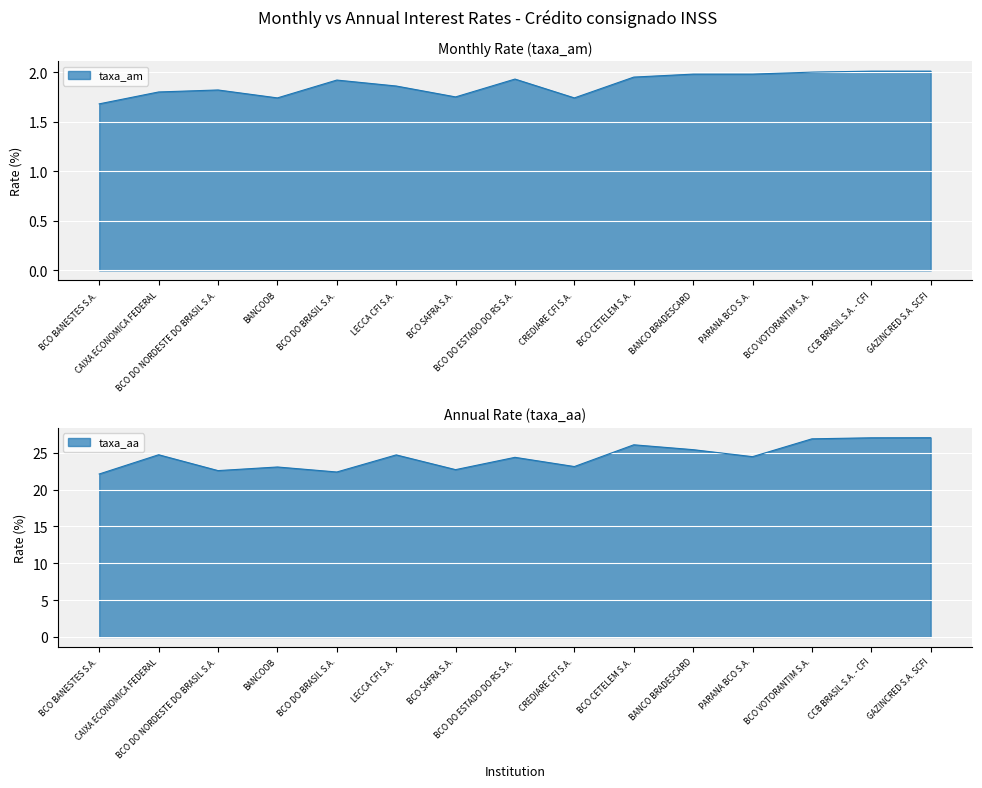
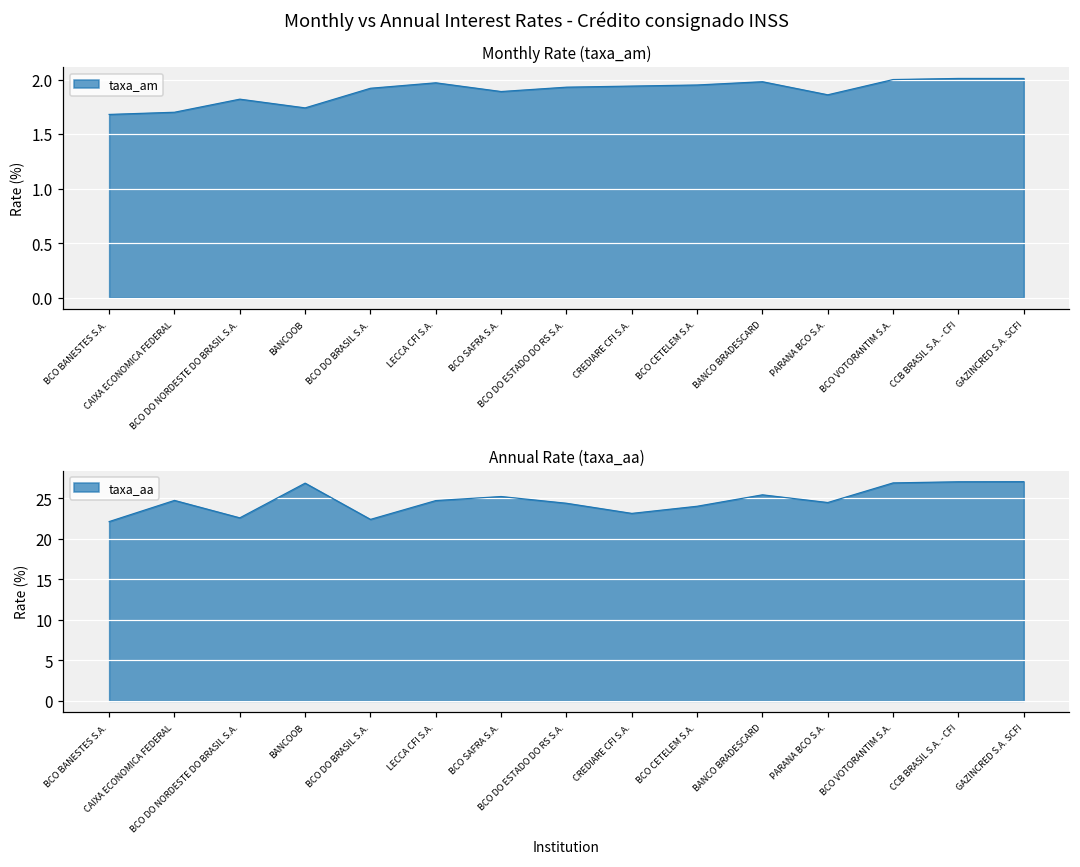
  {
    "Monthly Rate (taxa_am)": {
      "BCO BANESTES S.A.": 1.7,
-     "CAIXA ECONOMICA FEDERAL": 1.8,
+     "CAIXA ECONOMICA FEDERAL": 1.7,
      "BCO DO NORDESTE DO BRASIL S.A.": 1.8,
      "BANCOOB": 1.7,
      "BCO DO BRASIL S.A.": 1.9,
-     "LECCA CFI S.A.": 1.9,
-     "BCO SAFRA S.A.": 1.8,
+     "LECCA CFI S.A.": 2.0,
+     "BCO SAFRA S.A.": 1.9,
      "BCO DO ESTADO DO RS S.A.": 1.9,
-     "CREDIARE CFI S.A.": 1.7,
+     "CREDIARE CFI S.A.": 1.9,
      "BCO CETELEM S.A.": 2.0,
      "BANCO BRADESCARD": 2.0,
-     "PARANA BCO S.A.": 2.0,
+     "PARANA BCO S.A.": 1.9,
      "BCO VOTORANTIM S.A.": 2.0,
      "CCB BRASIL S.A. - CFI": 2.0,
      "GAZINCRED S.A. SCFI": 2.0
    },
    "Annual Rate (taxa_aa)": {
      "BCO BANESTES S.A.": 22,
      "CAIXA ECONOMICA FEDERAL": 25,
      "BCO DO NORDESTE DO BRASIL S.A.": 23,
-     "BANCOOB": 23,
+     "BANCOOB": 27,
      "BCO DO BRASIL S.A.": 22,
      "LECCA CFI S.A.": 25,
-     "BCO SAFRA S.A.": 23,
+     "BCO SAFRA S.A.": 25,
      "BCO DO ESTADO DO RS S.A.": 24,
      "CREDIARE CFI S.A.": 23,
-     "BCO CETELEM S.A.": 26,
+     "BCO CETELEM S.A.": 24,
      "BANCO BRADESCARD": 25,
      "PARANA BCO S.A.": 24,
      "BCO VOTORANTIM S.A.": 27,
      "CCB BRASIL S.A. - CFI": 27,
      "GAZINCRED S.A. SCFI": 27
    }
  }
